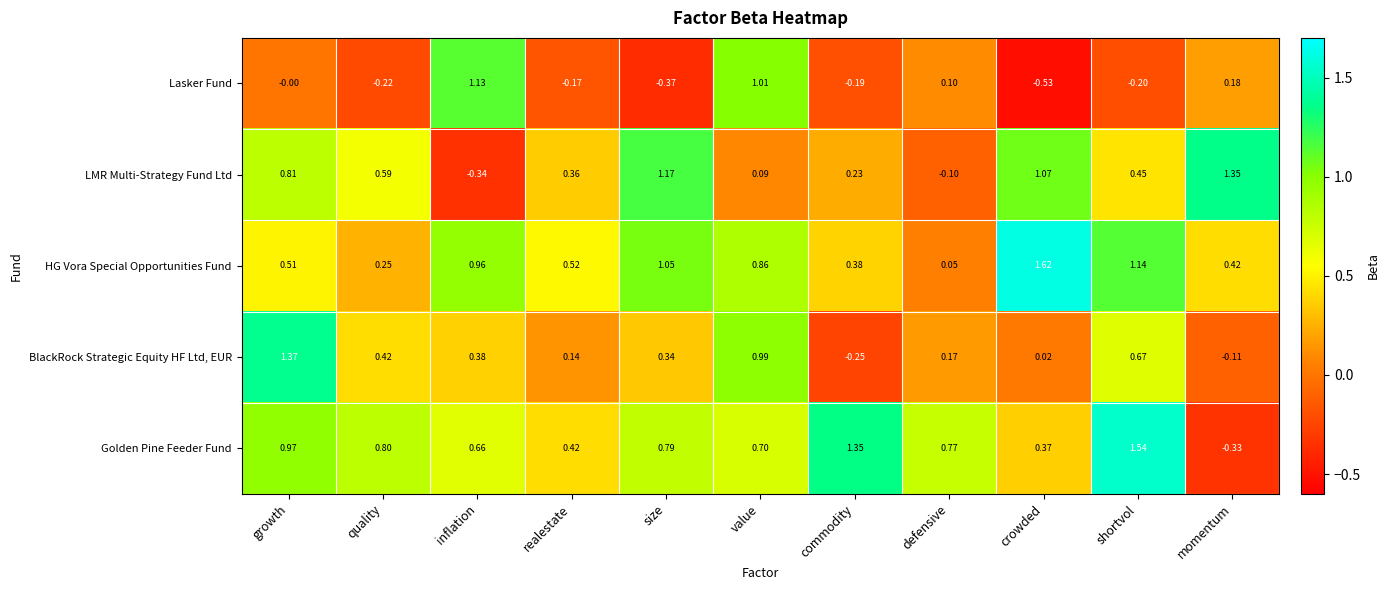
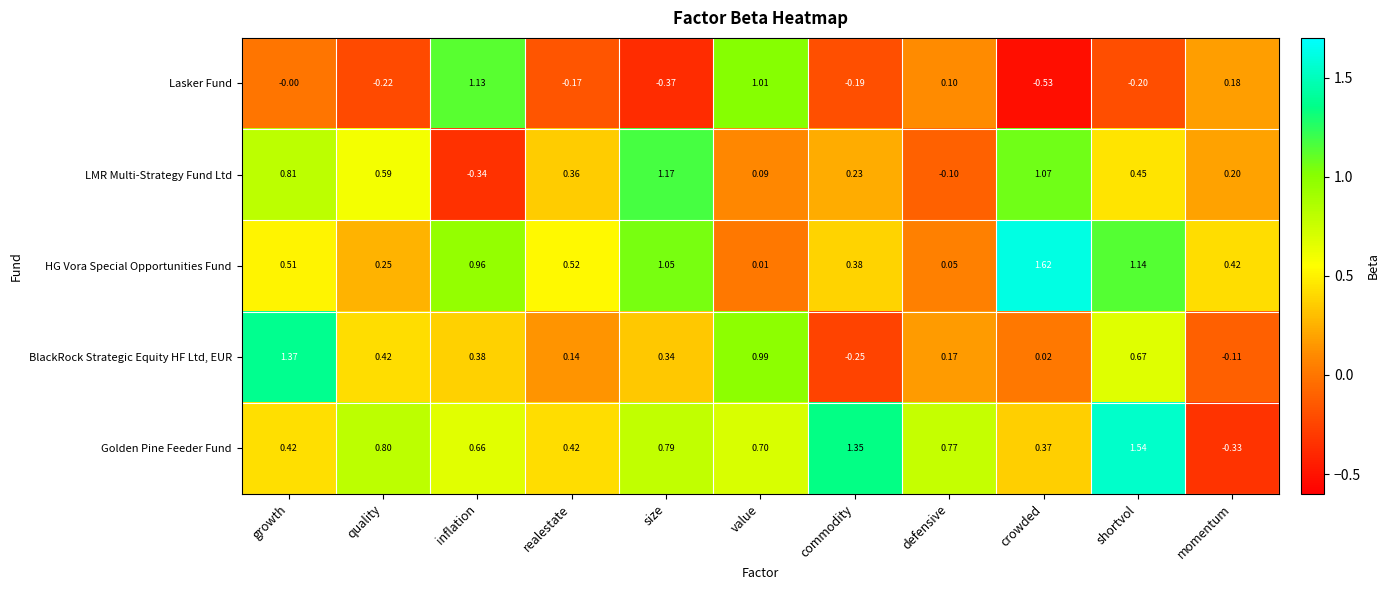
  {
    "Lasker Fund": {
      "growth": -0.00,
      "quality": -0.22,
      "inflation": 1.13,
      "realestate": -0.17,
      "size": -0.37,
      "value": 1.01,
      "commodity": -0.19,
      "defensive": 0.10,
      "crowded": -0.53,
      "shortvol": -0.20,
      "momentum": 0.18
    },
    "LMR Multi-Strategy Fund Ltd": {
      "growth": 0.81,
      "quality": 0.59,
      "inflation": -0.34,
      "realestate": 0.36,
      "size": 1.17,
      "value": 0.09,
      "commodity": 0.23,
      "defensive": -0.10,
      "crowded": 1.07,
      "shortvol": 0.45,
-     "momentum": 1.35
+     "momentum": 0.20
    },
    "HG Vora Special Opportunities Fund": {
      "growth": 0.51,
      "quality": 0.25,
      "inflation": 0.96,
      "realestate": 0.52,
      "size": 1.05,
-     "value": 0.86,
+     "value": 0.01,
      "commodity": 0.38,
      "defensive": 0.05,
      "crowded": 1.62,
      "shortvol": 1.14,
      "momentum": 0.42
    },
    "BlackRock Strategic Equity HF Ltd, EUR": {
      "growth": 1.37,
      "quality": 0.42,
      "inflation": 0.38,
      "realestate": 0.14,
      "size": 0.34,
      "value": 0.99,
      "commodity": -0.25,
      "defensive": 0.17,
      "crowded": 0.02,
      "shortvol": 0.67,
      "momentum": -0.11
    },
    "Golden Pine Feeder Fund": {
-     "growth": 0.97,
+     "growth": 0.42,
      "quality": 0.80,
      "inflation": 0.66,
      "realestate": 0.42,
      "size": 0.79,
      "value": 0.70,
      "commodity": 1.35,
      "defensive": 0.77,
      "crowded": 0.37,
      "shortvol": 1.54,
      "momentum": -0.33
    }
  }
